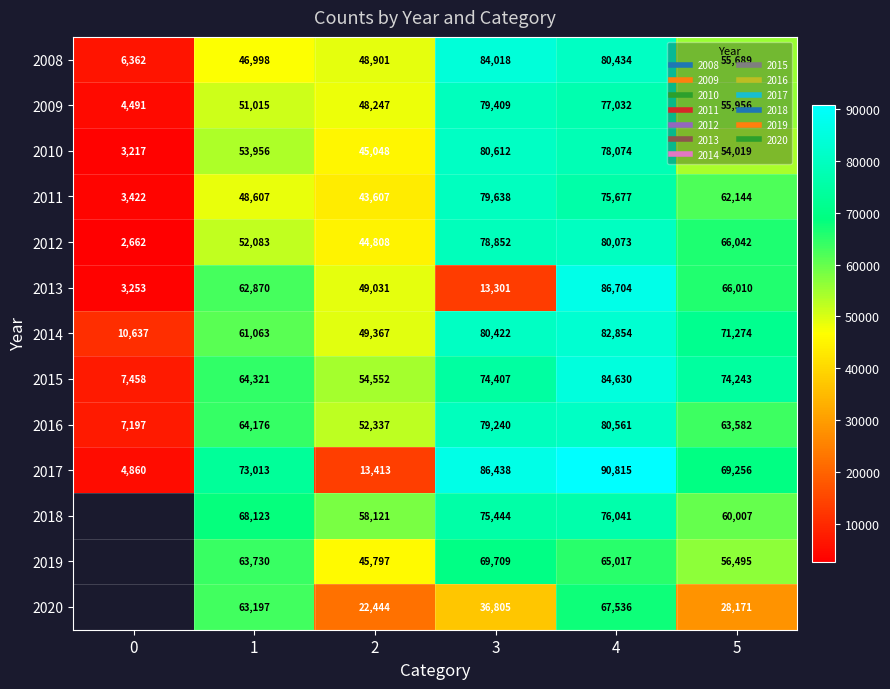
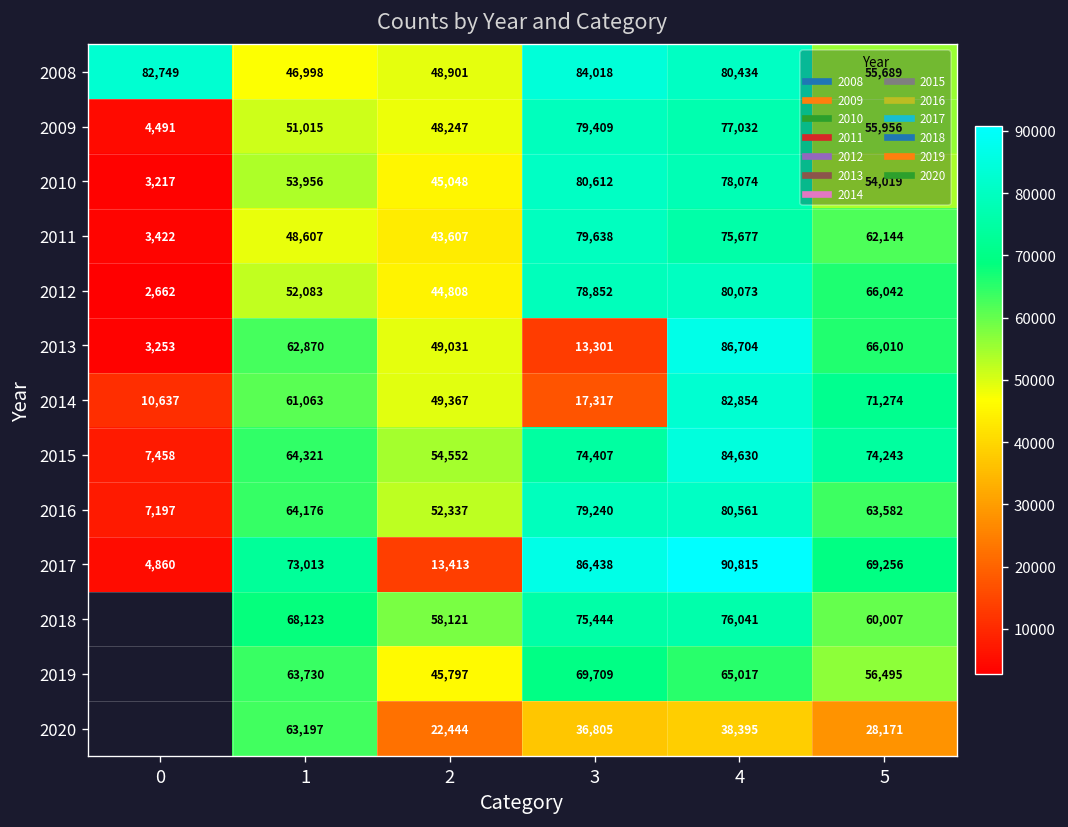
  {
    "2008": {
-     "0": "6,362",
+     "0": "82,749",
      "1": "46,998",
      "2": "48,901",
      "3": "84,018",
      "4": "80,434"
    },
    "2009": {
      "0": "4,491",
      "1": "51,015",
      "2": "48,247",
      "3": "79,409",
      "4": "77,032"
    },
    "2010": {
      "0": "3,217",
      "1": "53,956",
      "2": "45,048",
      "3": "80,612",
      "4": "78,074"
    },
    "2011": {
      "0": "3,422",
      "1": "48,607",
      "2": "43,607",
      "3": "79,638",
      "4": "75,677",
      "5": "62,144"
    },
    "2012": {
      "0": "2,662",
      "1": "52,083",
      "2": "44,808",
      "3": "78,852",
      "4": "80,073",
      "5": "66,042"
    },
    "2013": {
      "0": "3,253",
      "1": "62,870",
      "2": "49,031",
      "3": "13,301",
      "4": "86,704",
      "5": "66,010"
    },
    "2014": {
      "0": "10,637",
      "1": "61,063",
      "2": "49,367",
-     "3": "80,422",
+     "3": "17,317",
      "4": "82,854",
      "5": "71,274"
    },
    "2015": {
      "0": "7,458",
      "1": "64,321",
      "2": "54,552",
      "3": "74,407",
      "4": "84,630",
      "5": "74,243"
    },
    "2016": {
      "0": "7,197",
      "1": "64,176",
      "2": "52,337",
      "3": "79,240",
      "4": "80,561",
      "5": "63,582"
    },
    "2017": {
      "0": "4,860",
      "1": "73,013",
      "2": "13,413",
      "3": "86,438",
      "4": "90,815",
      "5": "69,256"
    },
    "2018": {
      "1": "68,123",
      "2": "58,121",
      "3": "75,444",
      "4": "76,041",
      "5": "60,007"
    },
    "2019": {
      "1": "63,730",
      "2": "45,797",
      "3": "69,709",
      "4": "65,017",
      "5": "56,495"
    },
    "2020": {
      "1": "63,197",
      "2": "22,444",
      "3": "36,805",
-     "4": "67,536",
+     "4": "38,395",
      "5": "28,171"
    }
  }
